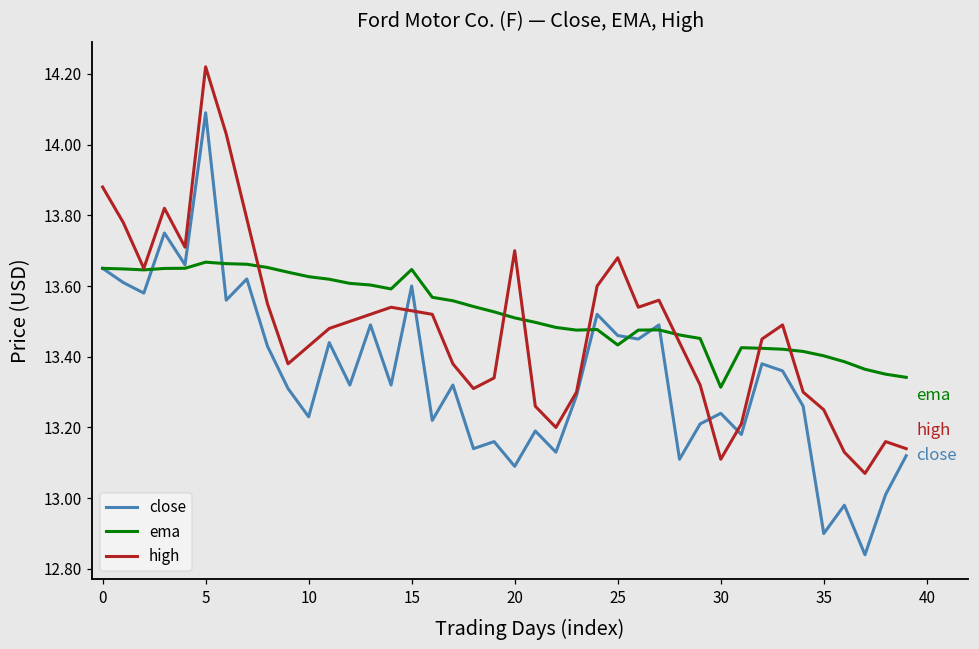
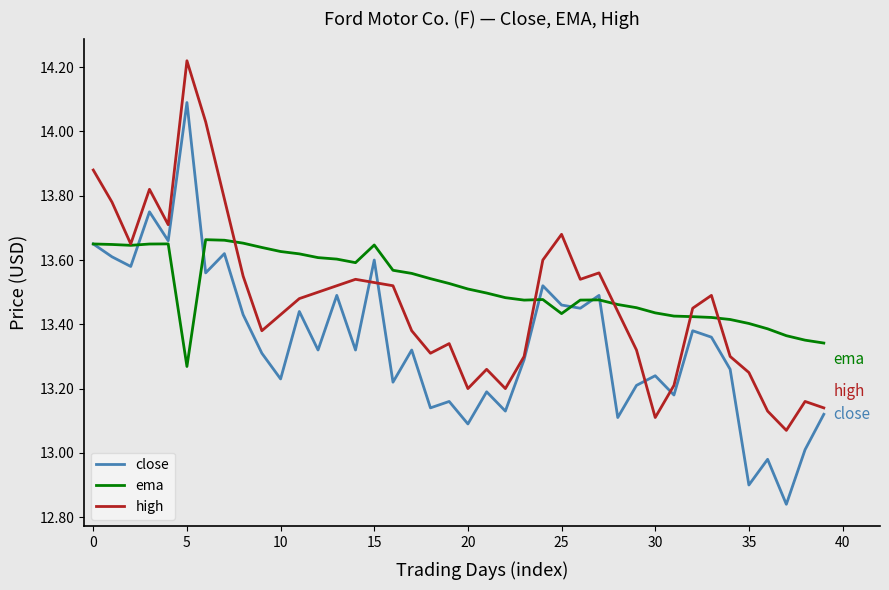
  {
    "close": {
      "5": 14.09,
      "10": 13.23,
      "15": 13.60,
      "20": 13.09,
      "25": 13.46,
      "30": 13.24,
      "35": 12.90
    },
    "ema": {
-     "5": 13.67,
+     "5": 13.27,
      "10": 13.63,
      "15": 13.65,
      "20": 13.51,
      "25": 13.43,
-     "30": 13.31,
+     "30": 13.44,
      "35": 13.40
    },
    "high": {
      "0": 13.88,
      "5": 14.22,
      "10": 13.43,
      "15": 13.53,
-     "20": 13.7,
+     "20": 13.2,
      "25": 13.68,
      "30": 13.11,
      "35": 13.25
    }
  }
